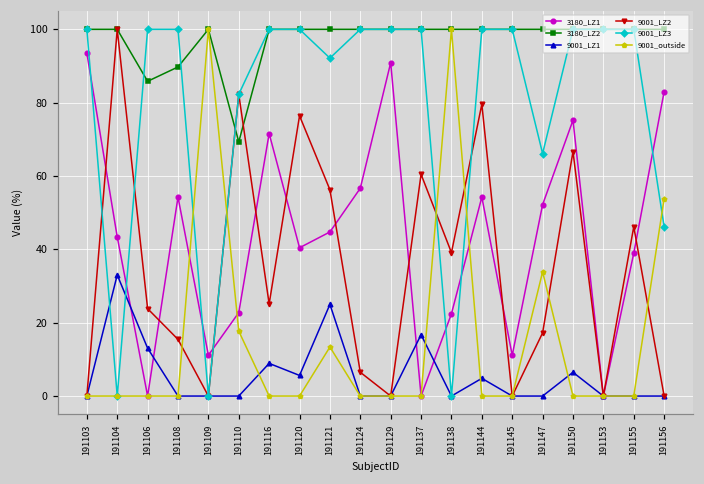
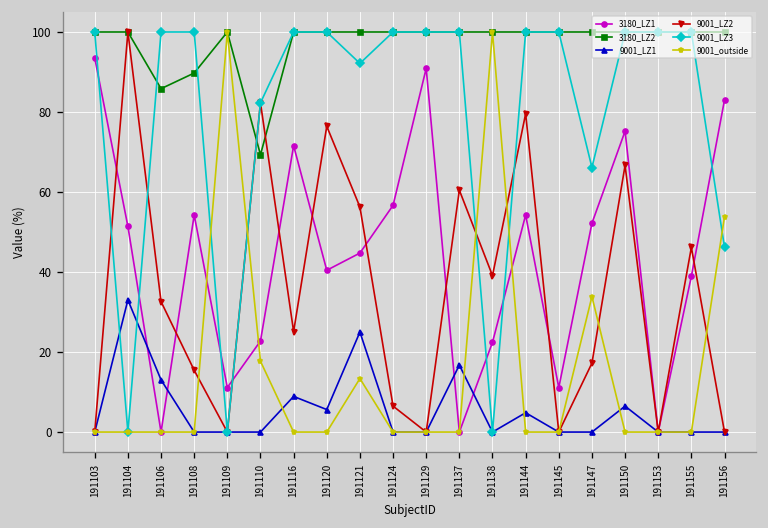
  {
    "3180_LZ1": {
      "191103": 94,
-     "191104": 43,
+     "191104": 51,
      "191108": 54,
      "191109": 11,
      "191110": 23,
      "191116": 72,
      "191120": 40,
      "191121": 45,
      "191124": 57,
      "191129": 91,
      "191138": 22,
      "191144": 54,
      "191145": 11,
      "191147": 52,
      "191150": 75,
      "191155": 39,
      "191156": 83
    },
    "3180_LZ2": {
      "191106": 86,
      "191108": 90,
      "191110": 69,
      "191121": 100
    },
    "9001_LZ1": {
      "191104": 33,
      "191106": 13,
      "191110": 0,
      "191116": 9,
      "191120": 6,
      "191121": 25,
      "191137": 17,
      "191144": 5,
      "191147": 0,
      "191150": 6
    },
    "9001_LZ2": {
-     "191106": 24,
+     "191106": 33,
      "191108": 15,
      "191116": 25,
      "191120": 76,
      "191121": 56,
      "191124": 6,
      "191137": 60,
      "191138": 39,
      "191144": 80,
      "191147": 17,
      "191150": 67,
      "191155": 46
    },
    "9001_LZ3": {
      "191106": 100,
      "191108": 100,
      "191121": 92,
      "191147": 66,
      "191156": 46
    },
    "9001_outside": {
      "191110": 18,
      "191116": 0,
      "191120": 0,
      "191121": 13,
      "191144": 0,
      "191147": 34,
      "191150": 0,
      "191156": 54
    }
  }
